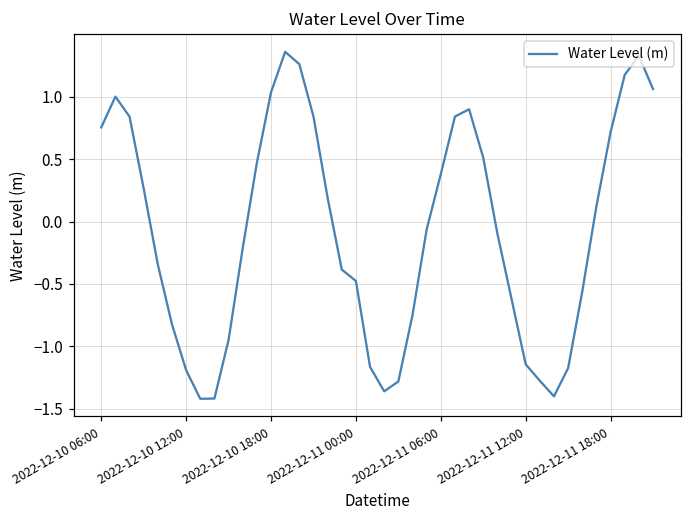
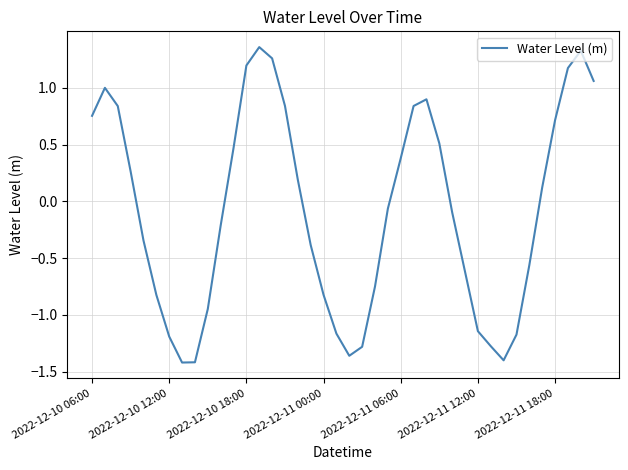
  {
    "2022-12-10 06:00": 0.75,
    "2022-12-10 12:00": -1.19,
-   "2022-12-10 18:00": 1.03,
-   "2022-12-11 00:00": -0.48,
+   "2022-12-10 18:00": 1.20,
+   "2022-12-11 00:00": -0.82,
    "2022-12-11 06:00": 0.38,
    "2022-12-11 12:00": -1.14,
    "2022-12-11 18:00": 0.71
  }
